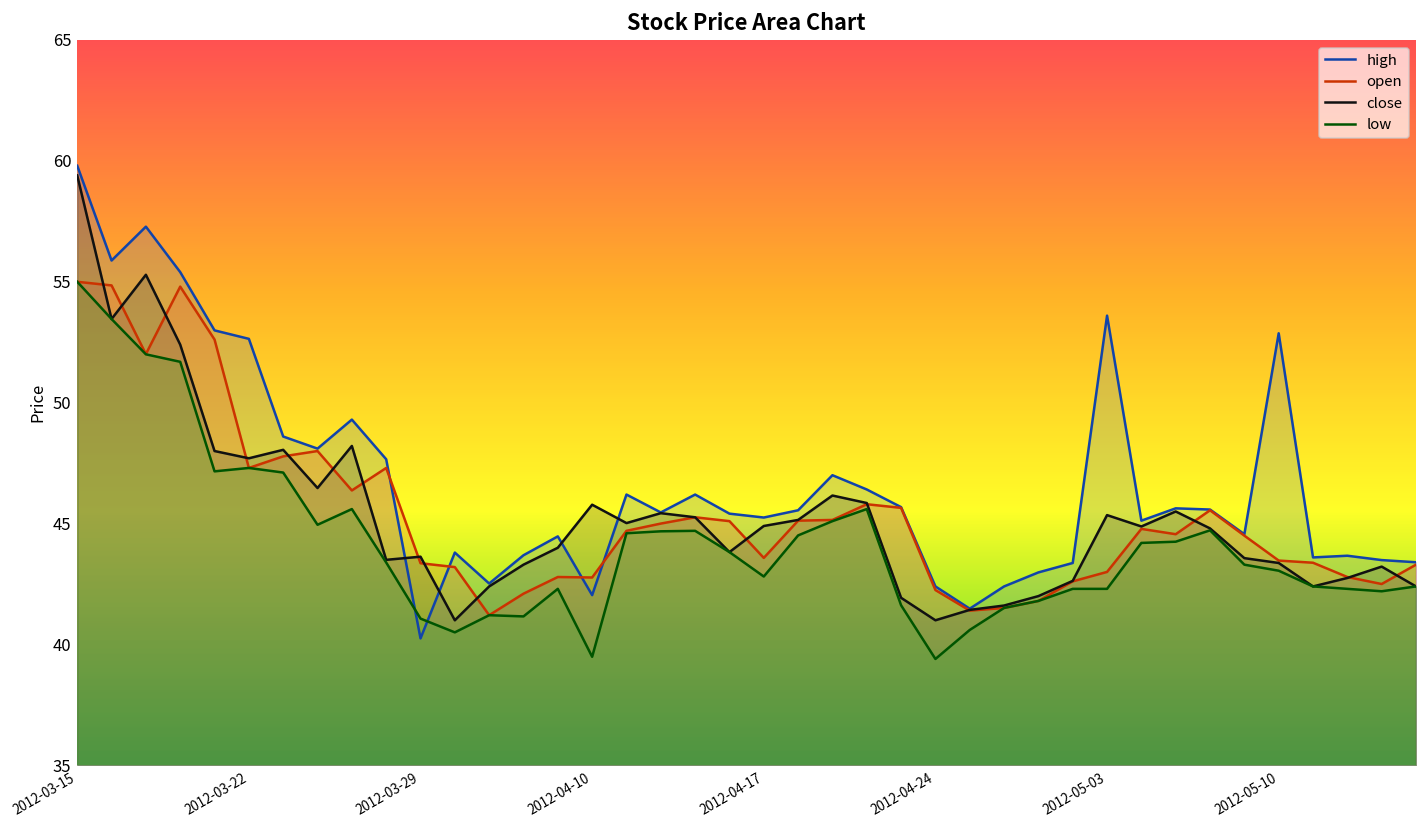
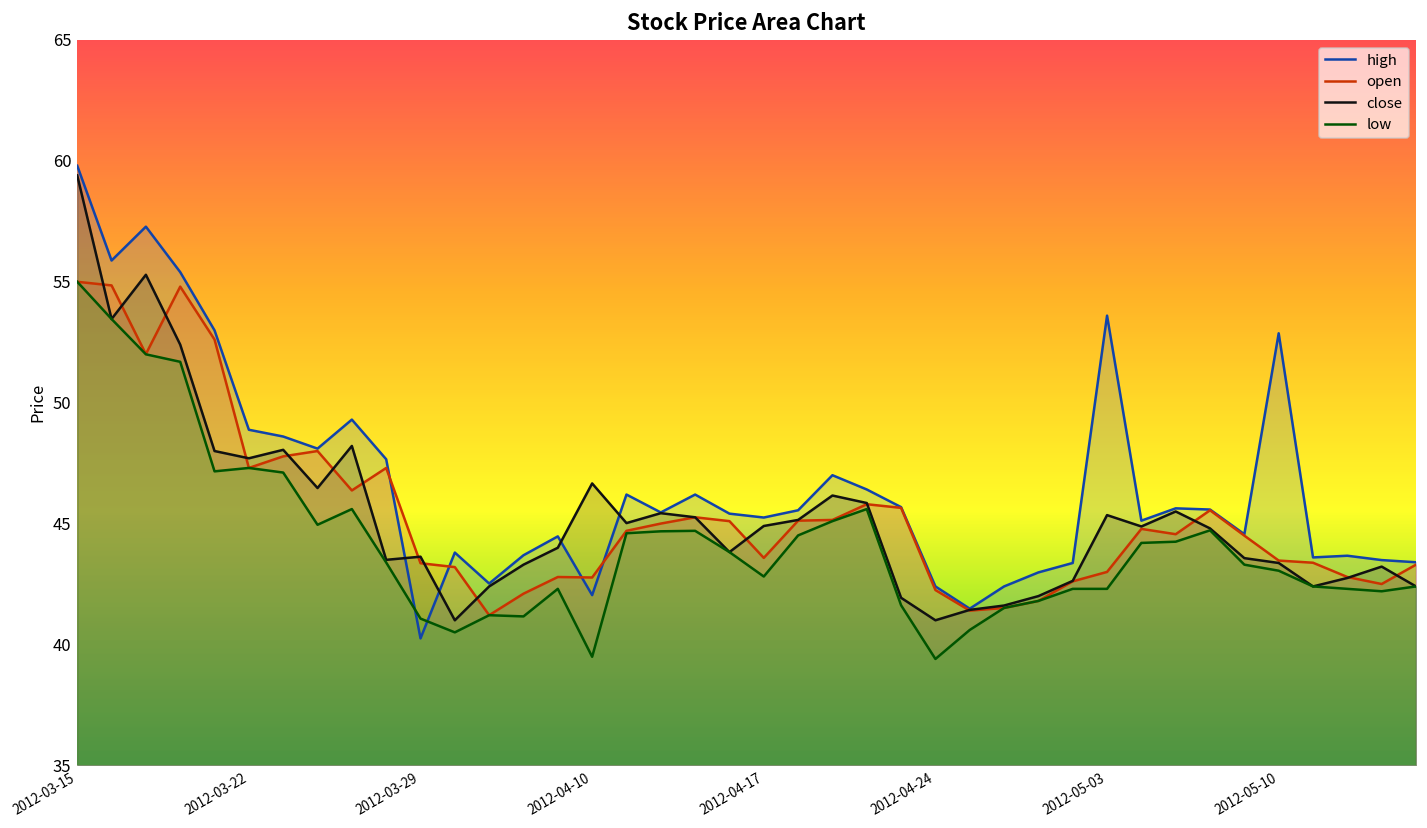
  {
    "high": {
      "2012-03-15": 59.8,
-     "2012-03-22": 52.6,
+     "2012-03-22": 48.9,
      "2012-03-29": 40.3,
      "2012-04-10": 42.0,
      "2012-04-17": 45.3,
      "2012-04-24": 42.4,
      "2012-05-03": 53.6,
      "2012-05-10": 52.9
    },
    "open": {
      "2012-03-29": 43.4,
      "2012-04-10": 42.8,
      "2012-04-17": 43.6,
      "2012-04-24": 42.3,
      "2012-05-03": 43.0
    },
    "close": {
      "2012-03-15": 59.4,
      "2012-03-22": 47.7,
      "2012-03-29": 43.6,
-     "2012-04-10": 45.8,
+     "2012-04-10": 46.7,
      "2012-04-17": 44.9,
      "2012-04-24": 41.0,
      "2012-05-03": 45.4
    },
    "low": {
      "2012-03-29": 41.1,
      "2012-04-10": 39.5,
      "2012-04-17": 42.8,
      "2012-04-24": 39.4,
      "2012-05-03": 42.3,
      "2012-05-10": 43.1
    }
  }
